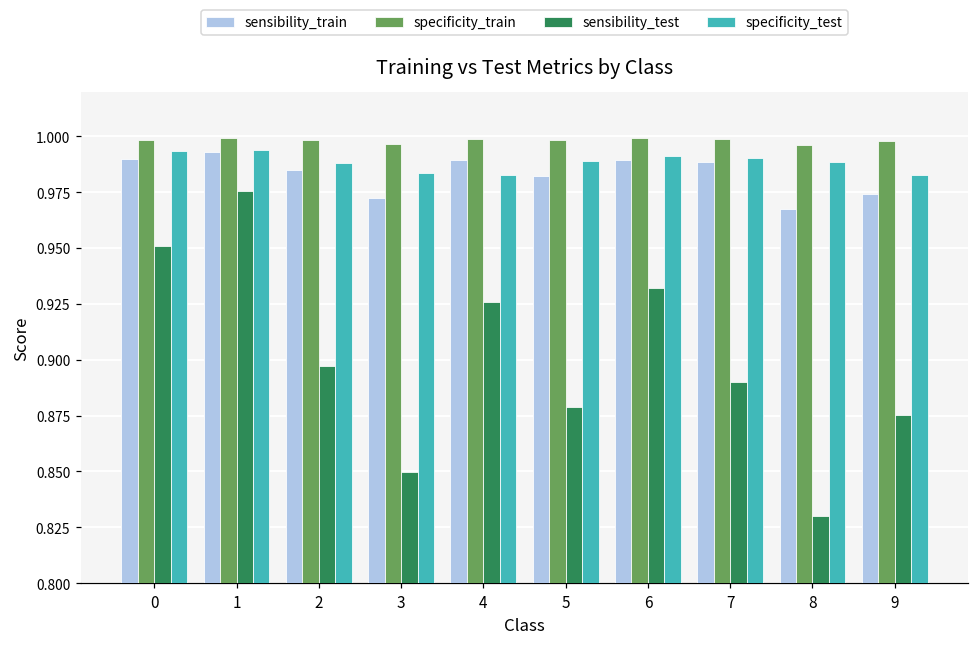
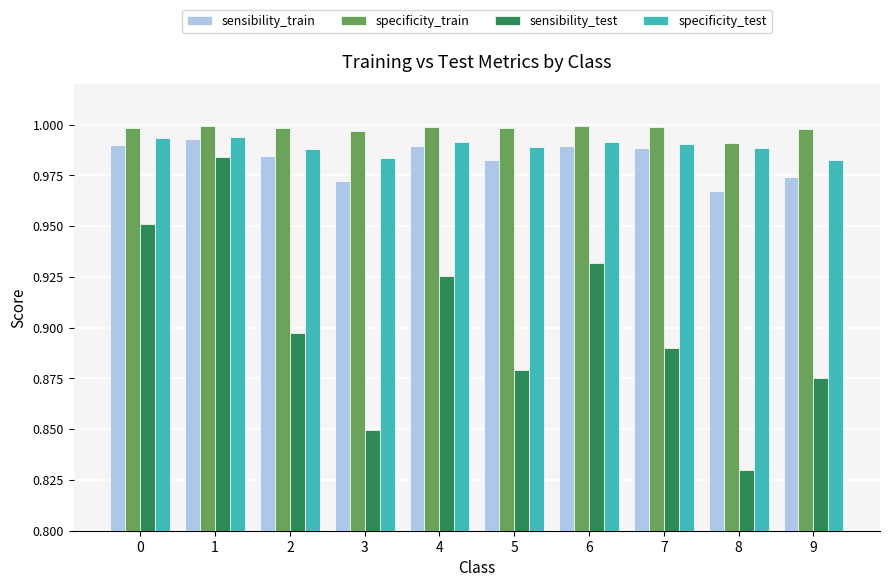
  {
    "sensibility_train": {
      "0": 0.990,
      "1": 0.993,
      "2": 0.985,
      "3": 0.972,
      "4": 0.990,
      "5": 0.982,
      "6": 0.989,
      "7": 0.988,
      "8": 0.967,
      "9": 0.974
    },
    "specificity_train": {
      "0": 0.998,
      "1": 0.999,
      "2": 0.998,
      "3": 0.997,
      "4": 0.999,
      "5": 0.998,
      "6": 0.999,
      "7": 0.999,
-     "8": 0.996,
+     "8": 0.991,
      "9": 0.998
    },
    "sensibility_test": {
      "0": 0.951,
-     "1": 0.975,
+     "1": 0.984,
      "2": 0.897,
      "3": 0.850,
      "4": 0.926,
      "5": 0.879,
      "6": 0.932,
      "7": 0.890,
      "8": 0.830,
      "9": 0.875
    },
    "specificity_test": {
      "0": 0.994,
      "1": 0.994,
      "2": 0.988,
      "3": 0.983,
-     "4": 0.982,
+     "4": 0.991,
      "5": 0.989,
      "6": 0.991,
      "7": 0.990,
      "8": 0.988,
      "9": 0.983
    }
  }
